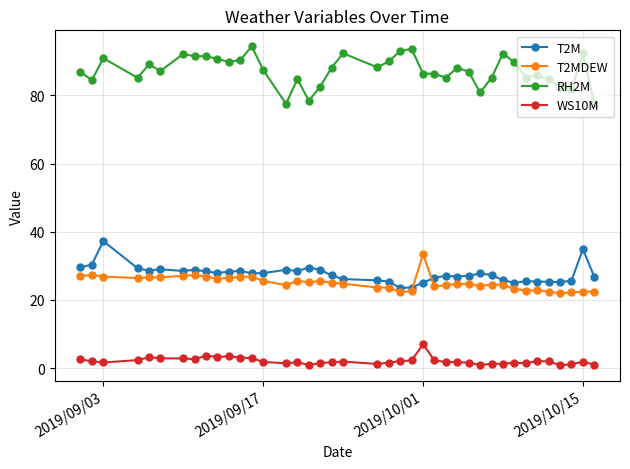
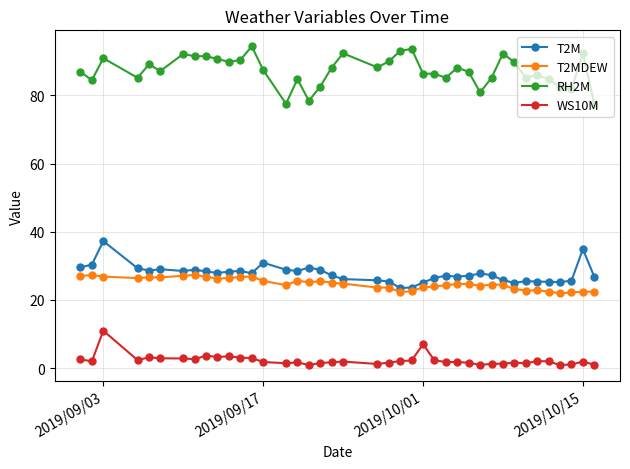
  {
    "T2M": {
      "2019/09/03": 37,
-     "2019/09/17": 28,
+     "2019/09/17": 31,
      "2019/10/01": 25,
      "2019/10/15": 35
    },
    "T2MDEW": {
      "2019/09/03": 27,
      "2019/09/17": 26,
-     "2019/10/01": 33,
+     "2019/10/01": 24,
      "2019/10/15": 22
    },
    "RH2M": {
      "2019/09/03": 91,
      "2019/09/17": 88,
      "2019/10/01": 86
    },
    "WS10M": {
-     "2019/09/03": 2,
+     "2019/09/03": 11,
      "2019/09/17": 2,
      "2019/10/01": 7,
      "2019/10/15": 2
    }
  }
